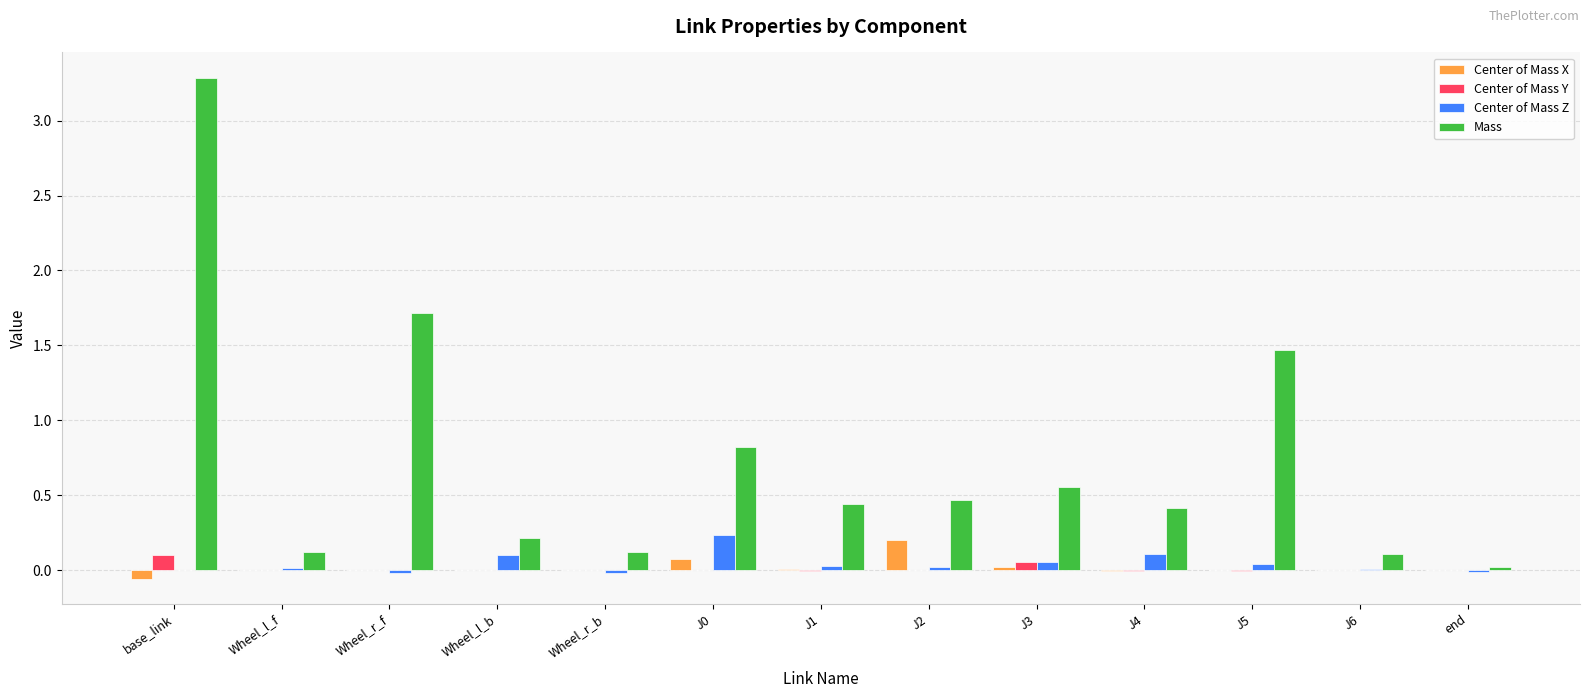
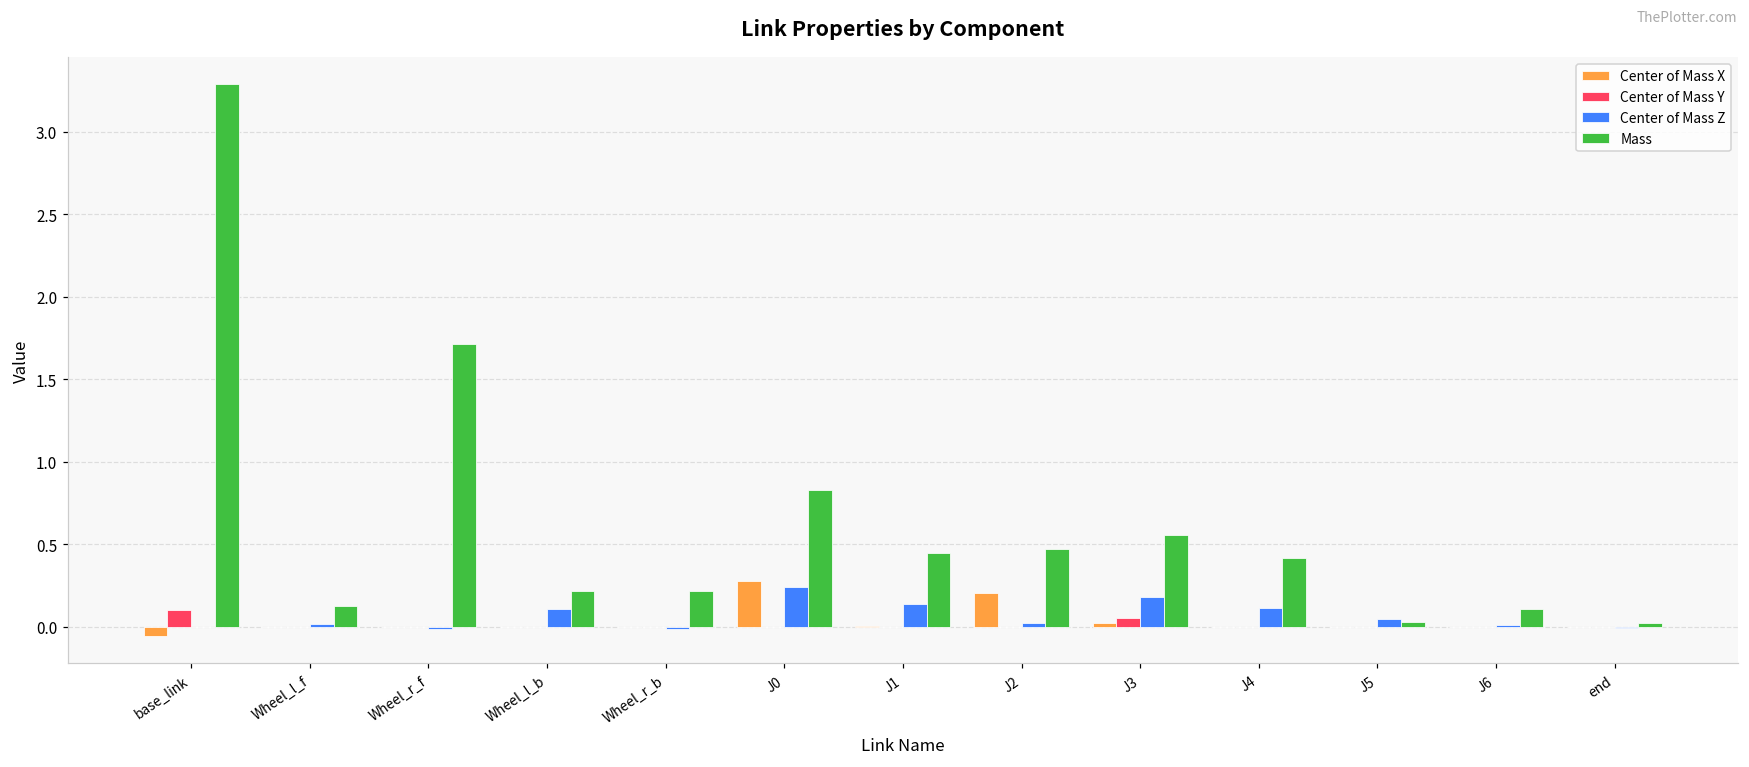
  {
    "Center of Mass X": {
      "base_link": -0.06,
-     "J0": 0.08,
+     "J0": 0.28,
      "J2": 0.20,
      "J3": 0.03,
      "end": 0.00
    },
    "Center of Mass Y": {
      "base_link": 0.10,
      "J3": 0.05
    },
    "Center of Mass Z": {
      "Wheel_l_b": 0.11,
      "J0": 0.24,
-     "J1": 0.03,
+     "J1": 0.14,
      "J2": 0.02,
-     "J3": 0.05,
+     "J3": 0.18,
      "J4": 0.11,
      "J5": 0.05
    },
    "Mass": {
      "base_link": 3.29,
      "Wheel_l_f": 0.13,
      "Wheel_r_f": 1.72,
      "Wheel_l_b": 0.22,
-     "Wheel_r_b": 0.12,
+     "Wheel_r_b": 0.22,
      "J0": 0.83,
      "J1": 0.45,
      "J2": 0.47,
      "J3": 0.55,
      "J4": 0.42,
-     "J5": 1.47,
+     "J5": 0.03,
      "J6": 0.11,
      "end": 0.02
    }
  }
